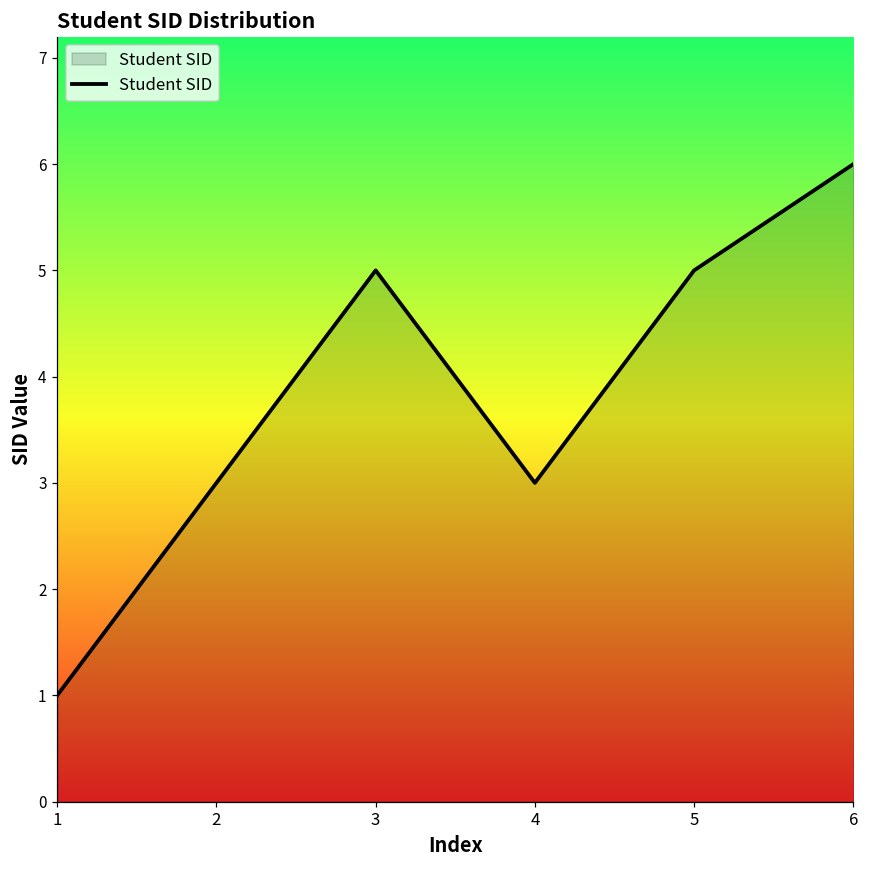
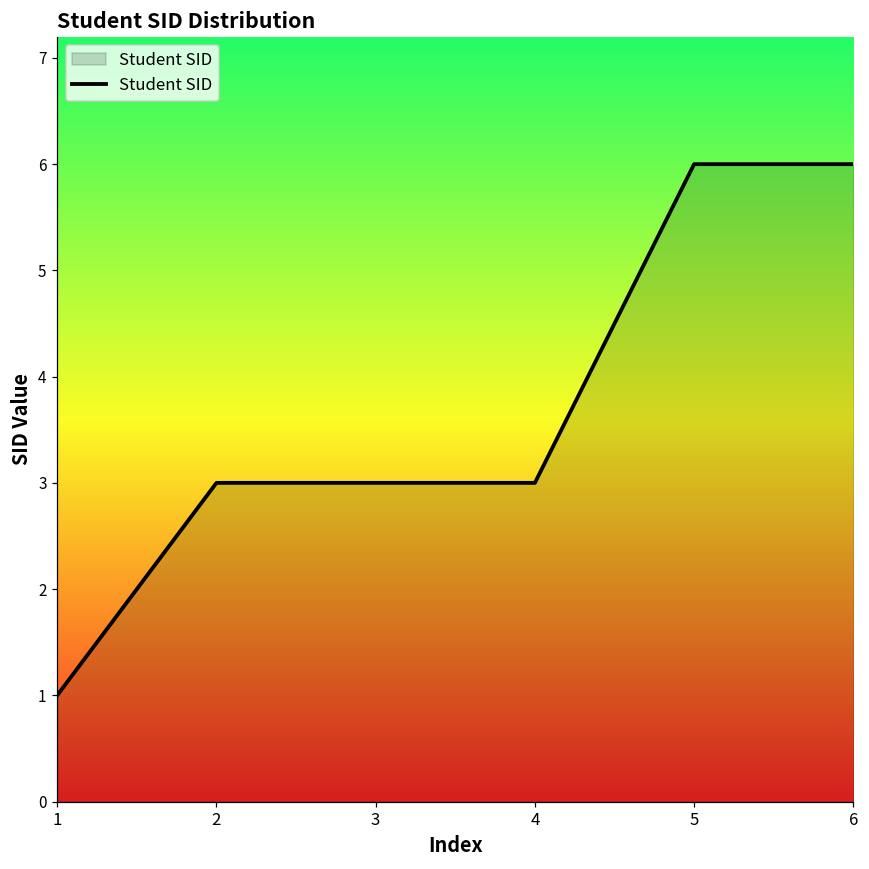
  {
    "1": 1,
    "2": 3,
-   "3": 5,
+   "3": 3,
    "4": 3,
-   "5": 5,
+   "5": 6,
    "6": 6
  }
